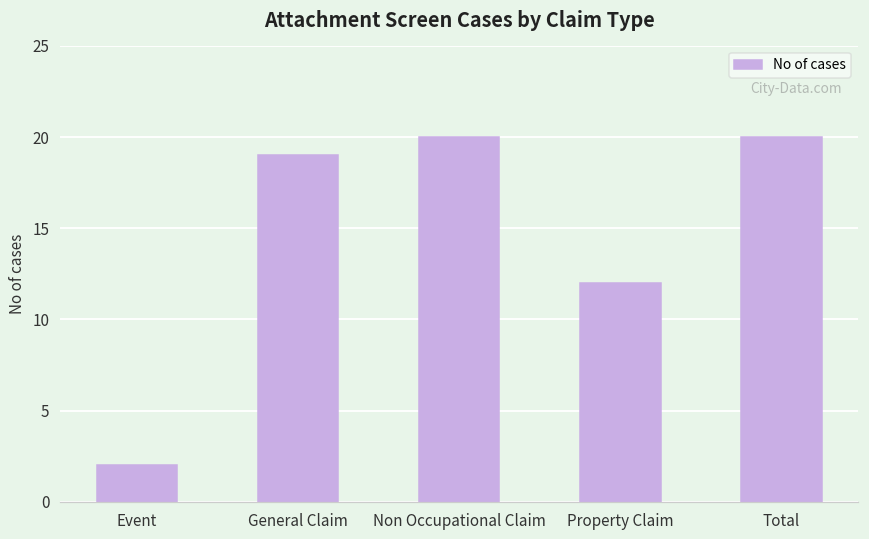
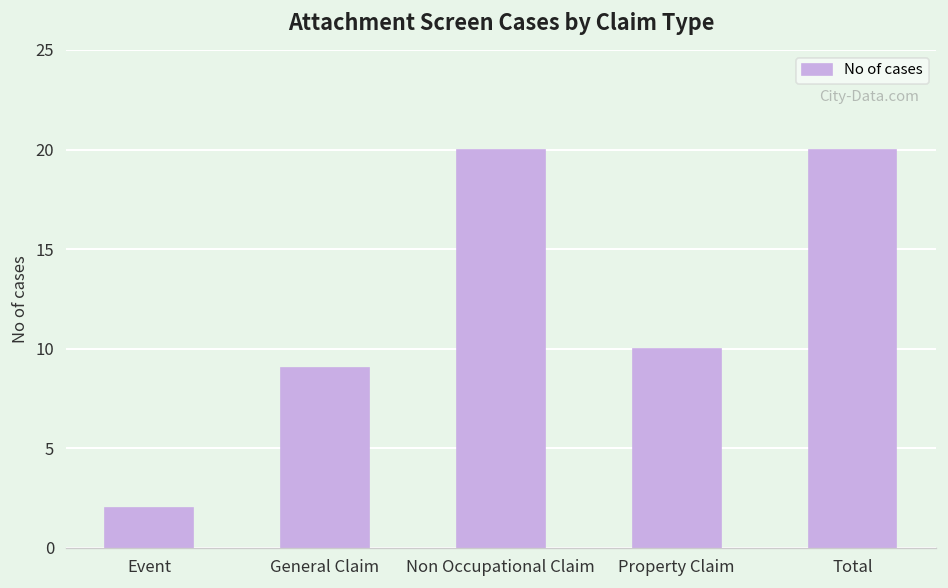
  {
    "Event": 2,
-   "General Claim": 19,
+   "General Claim": 9,
    "Non Occupational Claim": 20,
-   "Property Claim": 12,
+   "Property Claim": 10,
    "Total": 20
  }
